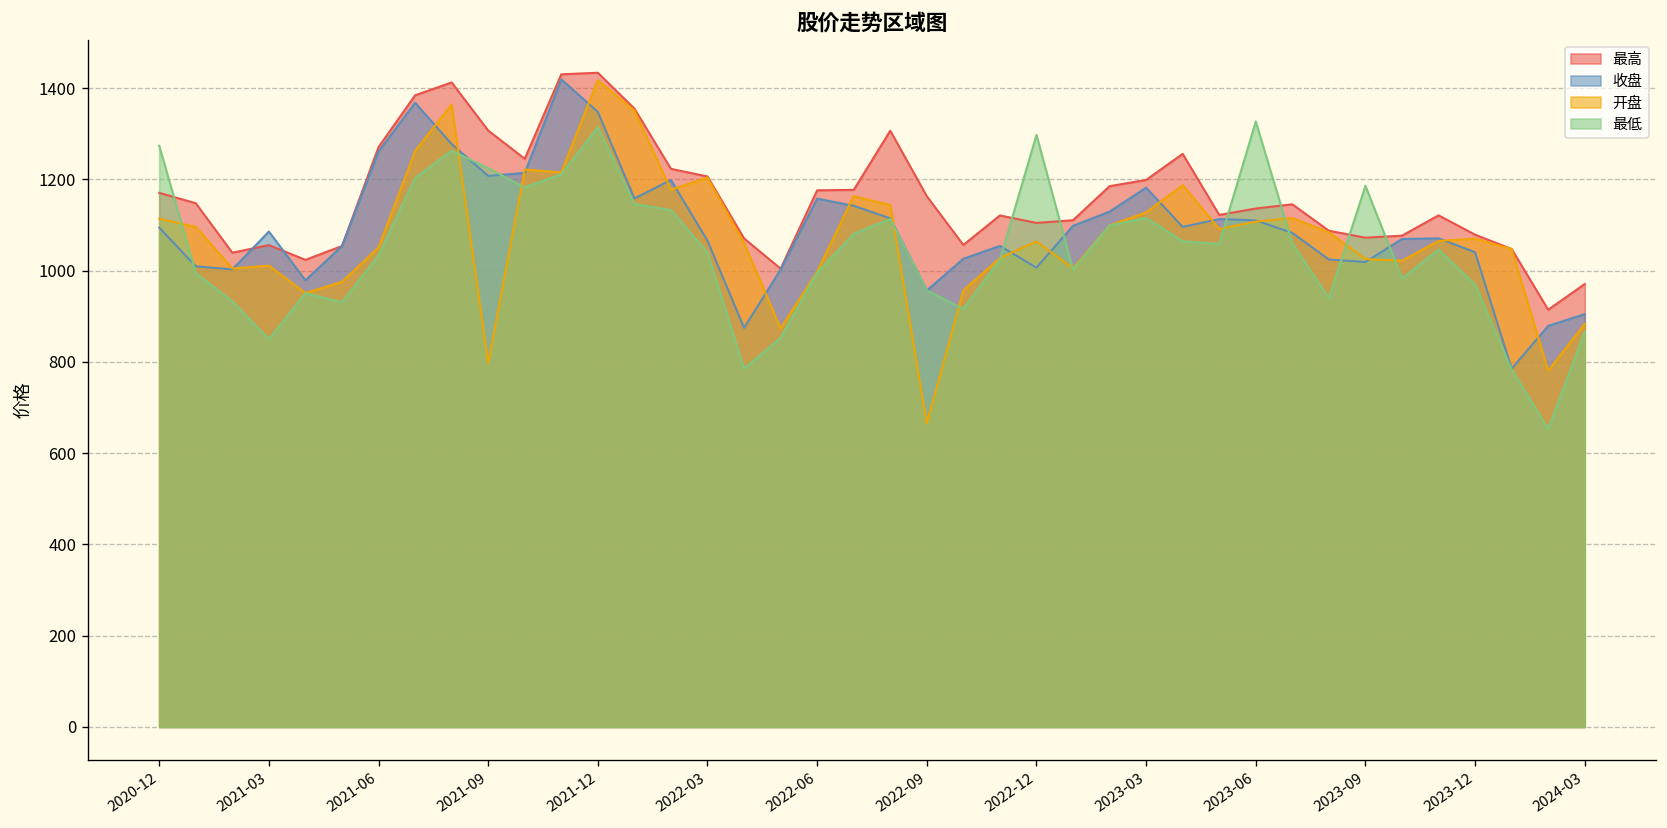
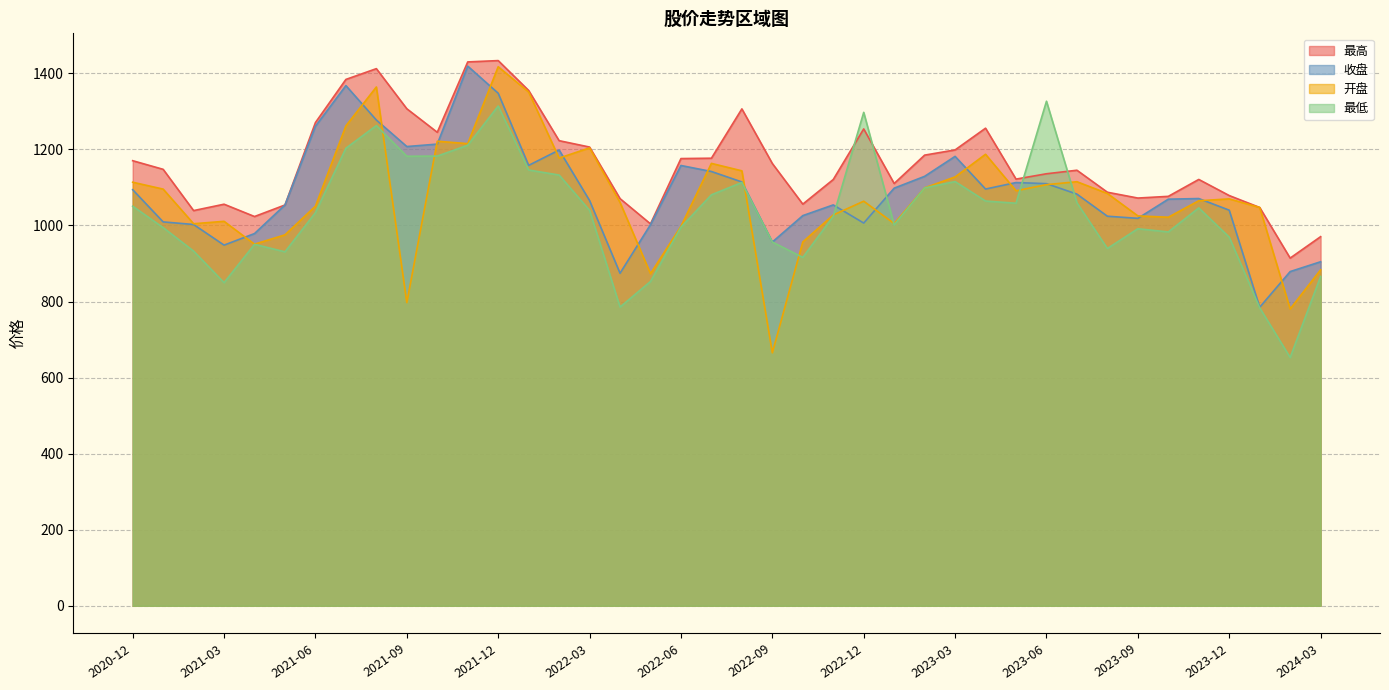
  {
    "最高": {
      "2020-12": 1170,
      "2021-03": 1060,
      "2021-06": 1270,
      "2021-09": 1310,
      "2021-12": 1430,
      "2022-06": 1180,
      "2022-09": 1160,
-     "2022-12": 1100,
+     "2022-12": 1250,
      "2023-03": 1200,
      "2023-06": 1140,
      "2023-09": 1070,
      "2023-12": 1080,
      "2024-03": 970
    },
    "收盘": {
      "2020-12": 1090,
-     "2021-03": 1090,
+     "2021-03": 950,
      "2021-06": 1260,
      "2021-09": 1210,
      "2021-12": 1350,
      "2022-03": 1070,
      "2022-06": 1160,
      "2022-12": 1010,
      "2023-03": 1180,
      "2023-12": 1040,
      "2024-03": 900
    },
    "开盘": {
      "2020-12": 1110,
      "2021-03": 1010,
      "2021-06": 1050,
      "2021-09": 800,
      "2021-12": 1420,
      "2022-09": 670,
      "2022-12": 1060,
      "2023-03": 1130,
      "2023-12": 1070,
      "2024-03": 880
    },
    "最低": {
-     "2020-12": 1270,
+     "2020-12": 1050,
      "2021-03": 850,
      "2021-06": 1030,
-     "2021-09": 1220,
+     "2021-09": 1180,
      "2021-12": 1310,
      "2022-03": 1040,
      "2022-12": 1300,
      "2023-03": 1120,
      "2023-06": 1330,
-     "2023-09": 1190,
+     "2023-09": 990,
      "2023-12": 970,
      "2024-03": 870
    }
  }
